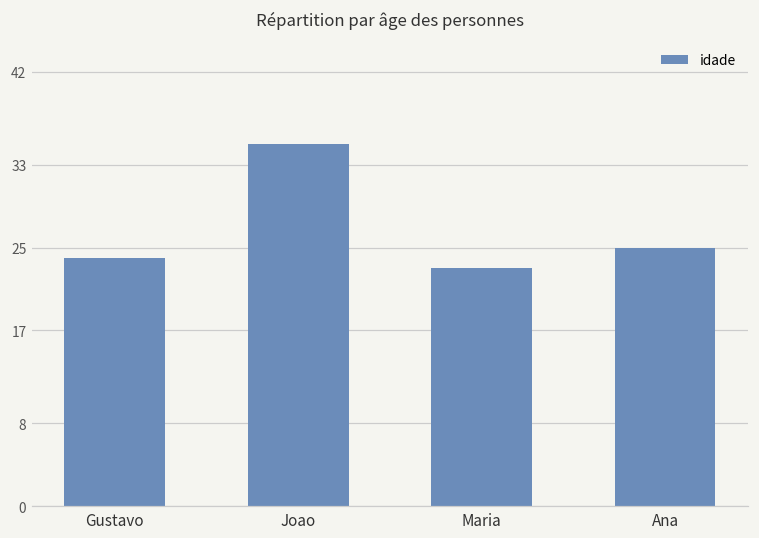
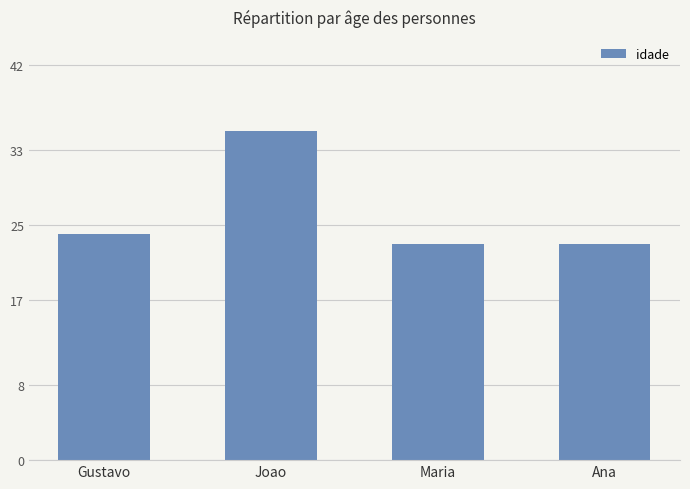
  {
    "Gustavo": 24,
    "Joao": 35,
    "Maria": 23,
-   "Ana": 25
+   "Ana": 23
  }
